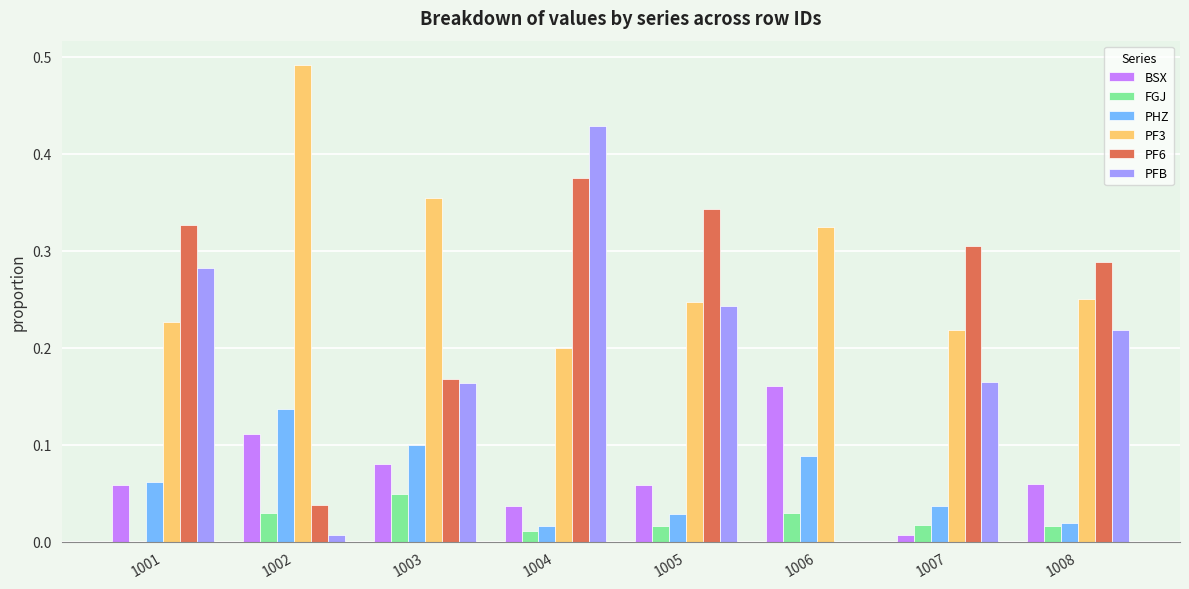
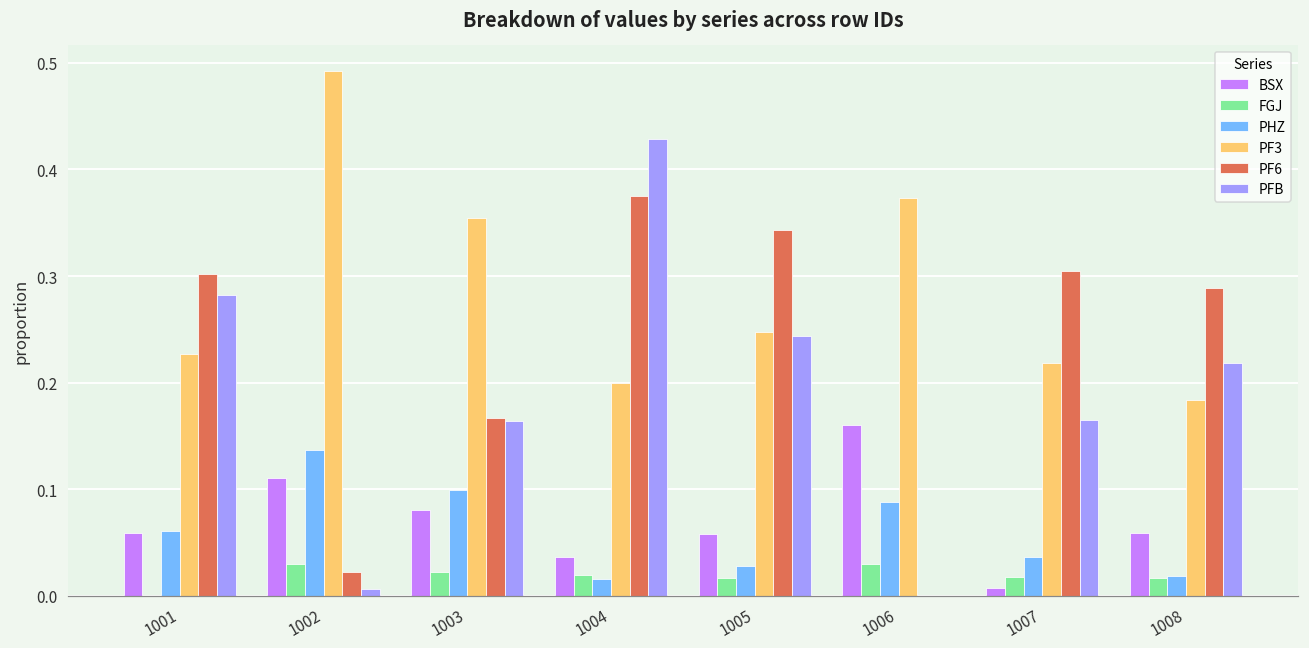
  {
    "FGJ": {
      "1001": 0.00,
      "1002": 0.03,
-     "1003": 0.05,
-     "1004": 0.01,
+     "1003": 0.02,
+     "1004": 0.02,
      "1005": 0.02,
      "1006": 0.03,
      "1007": 0.02,
      "1008": 0.02
    },
    "PF3": {
      "1001": 0.23,
      "1002": 0.49,
      "1003": 0.35,
      "1004": 0.20,
      "1005": 0.25,
-     "1006": 0.32,
+     "1006": 0.37,
      "1007": 0.22,
-     "1008": 0.25
+     "1008": 0.18
    },
    "PF6": {
-     "1001": 0.33,
-     "1002": 0.04,
+     "1001": 0.30,
+     "1002": 0.02,
      "1003": 0.17,
      "1004": 0.38,
      "1005": 0.34,
      "1006": 0.00,
      "1007": 0.31,
      "1008": 0.29
    }
  }
